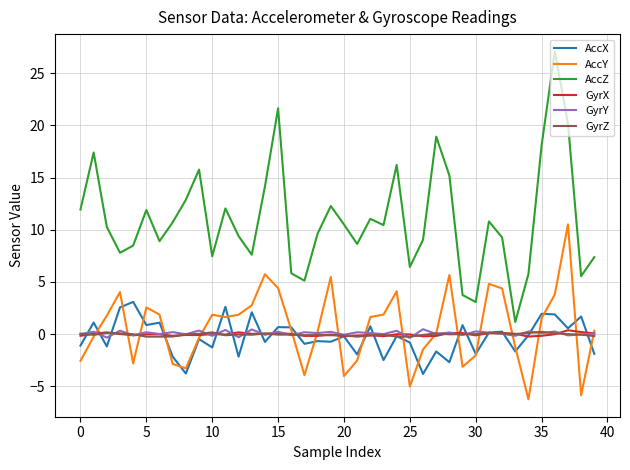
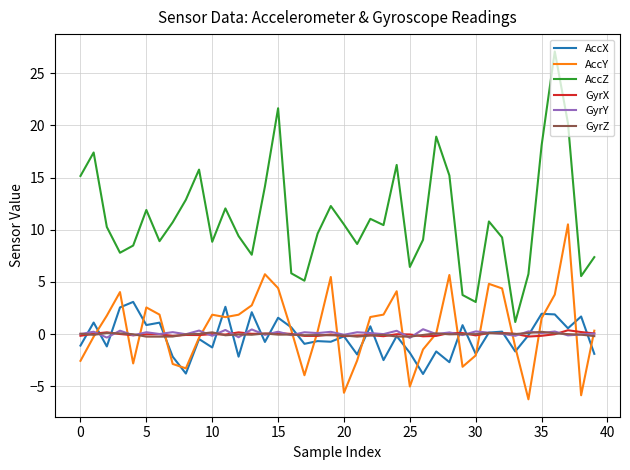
  {
    "AccX": {
      "0": -1.1,
      "5": 0.9,
      "10": -1.3,
-     "15": 0.7,
-     "25": -0.8,
+     "15": 1.6,
+     "25": -1.8,
      "35": 2.0
    },
    "AccY": {
      "0": -2.6,
      "5": 2.6,
      "10": 1.9,
      "15": 4.4,
-     "20": -4.0,
+     "20": -5.6,
      "25": -5.0,
      "35": 1.5
    },
    "AccZ": {
-     "0": 11.9,
+     "0": 15.2,
      "5": 11.9,
-     "10": 7.5,
+     "10": 8.9,
      "15": 21.7,
      "20": 10.5,
      "25": 6.4,
      "30": 3.1,
      "35": 18.1
    },
    "GyrX": {
      "35": -0.2
    },
    "GyrY": {
      "30": 0.3
    }
  }
